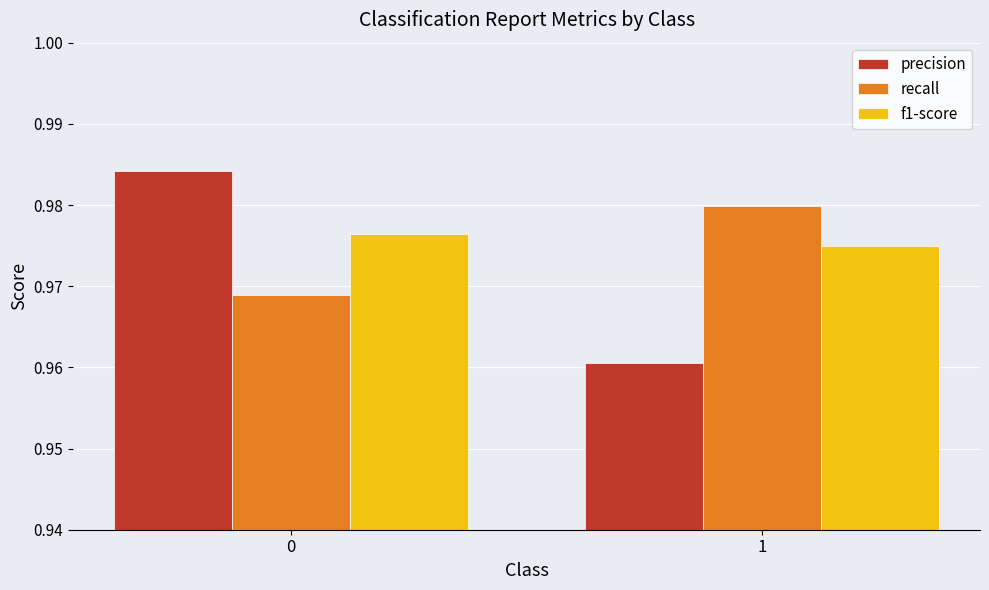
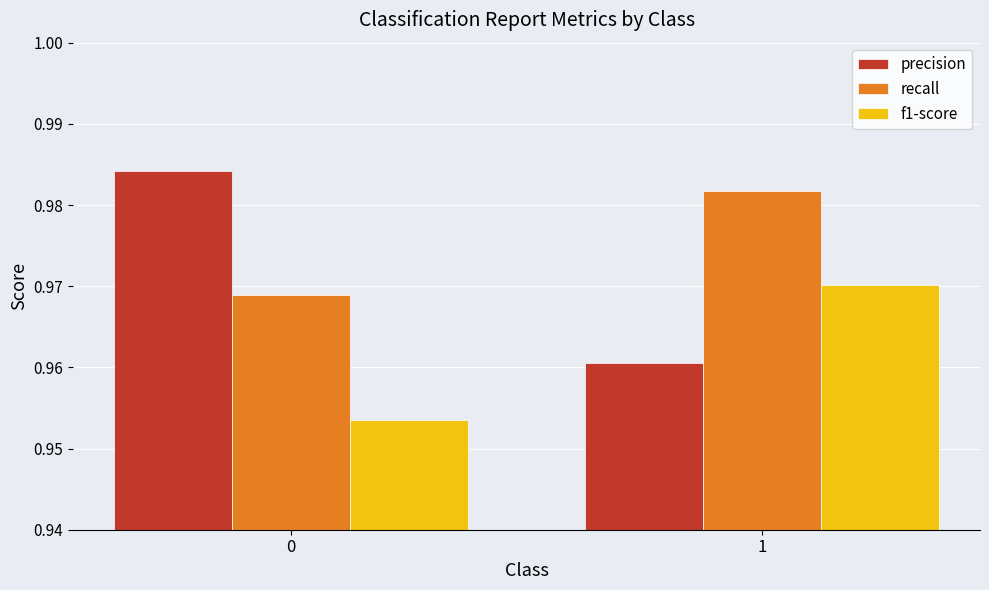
  {
    "precision": {
      "0": 0.984,
      "1": 0.961
    },
    "recall": {
      "0": 0.969,
-     "1": 0.980
+     "1": 0.982
    },
    "f1-score": {
-     "0": 0.976,
-     "1": 0.975
+     "0": 0.954,
+     "1": 0.970
    }
  }
